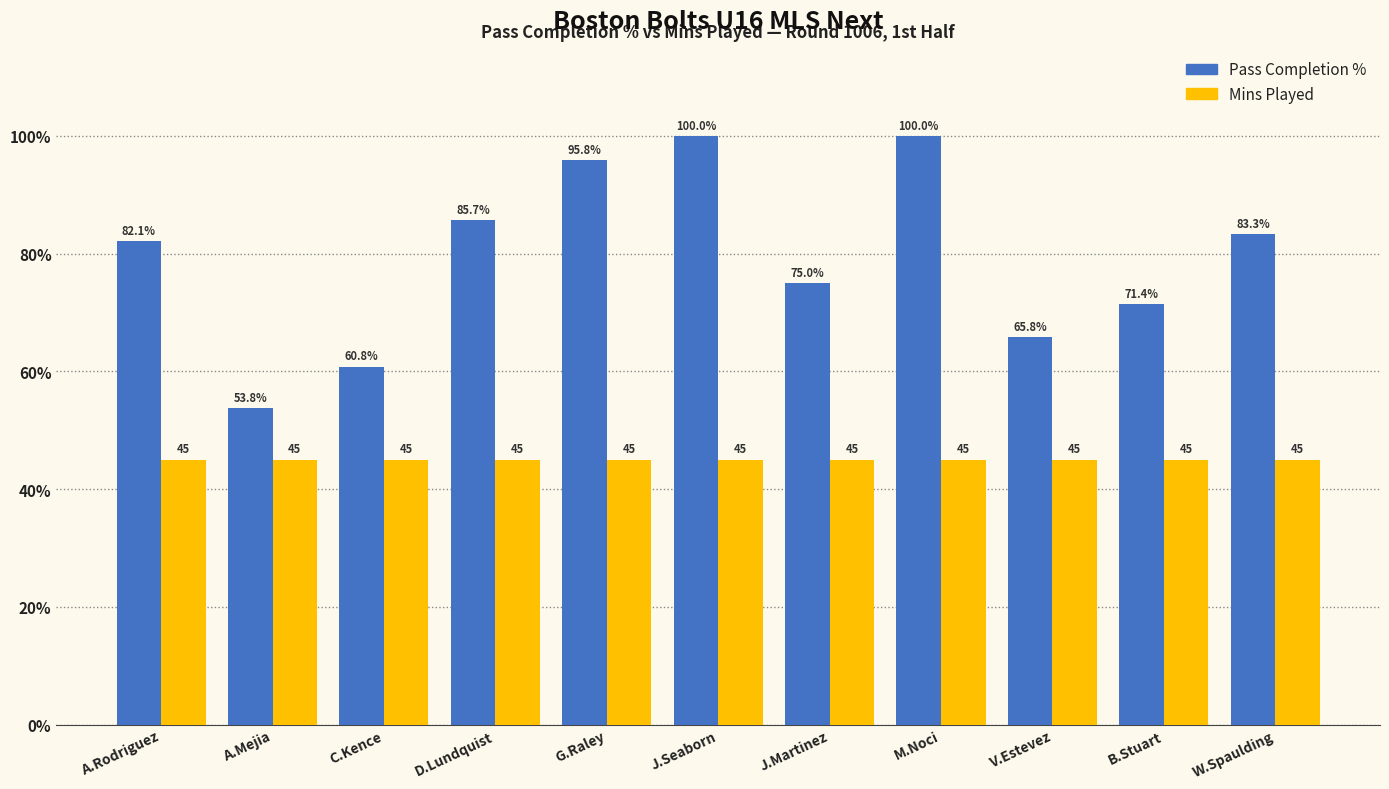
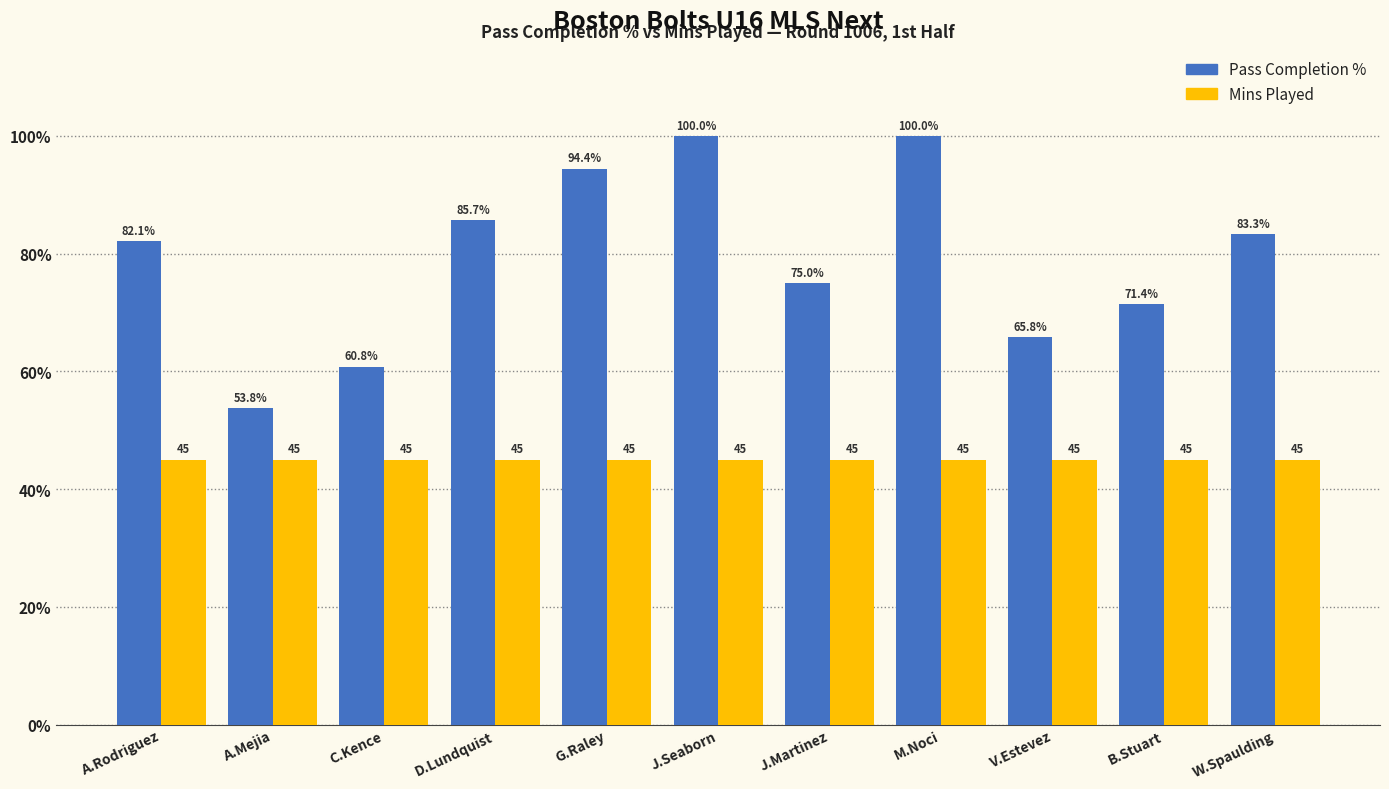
  {
    "Pass Completion %": {
      "A.Rodriguez": "82.1%",
      "A.Mejia": "53.8%",
      "C.Kence": "60.8%",
      "D.Lundquist": "85.7%",
-     "G.Raley": "95.8%",
+     "G.Raley": "94.4%",
      "J.Seaborn": "100.0%",
      "J.Martinez": "75.0%",
      "M.Noci": "100.0%",
      "V.Estevez": "65.8%",
      "B.Stuart": "71.4%",
      "W.Spaulding": "83.3%"
    },
    "Mins Played": {
      "A.Rodriguez": "45",
      "A.Mejia": "45",
      "C.Kence": "45",
      "D.Lundquist": "45",
      "G.Raley": "45",
      "J.Seaborn": "45",
      "J.Martinez": "45",
      "M.Noci": "45",
      "V.Estevez": "45",
      "B.Stuart": "45",
      "W.Spaulding": "45"
    }
  }
